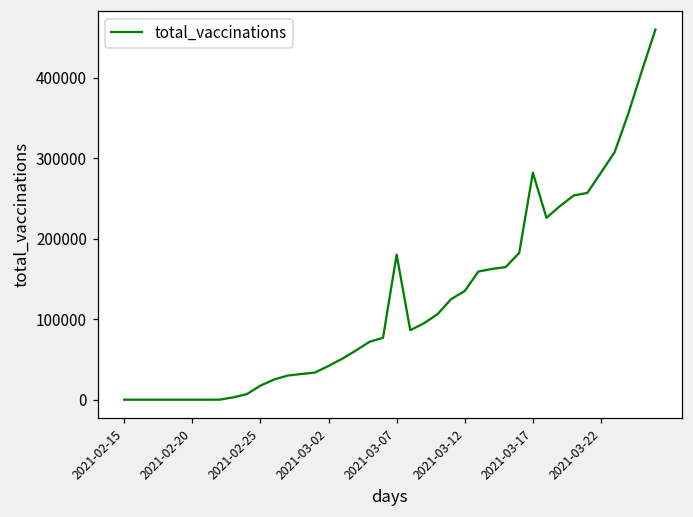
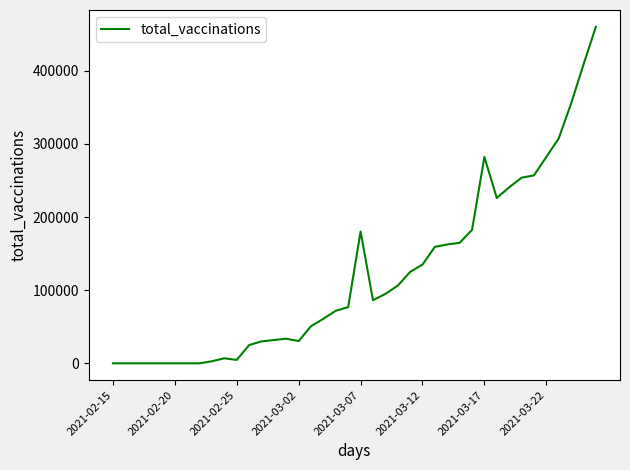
  {
    "2021-02-15": 0,
    "2021-02-20": 0,
-   "2021-02-25": 20000,
-   "2021-03-02": 40000,
+   "2021-02-25": 0,
+   "2021-03-02": 30000,
    "2021-03-07": 180000,
    "2021-03-12": 140000,
    "2021-03-17": 280000,
    "2021-03-22": 280000
  }
